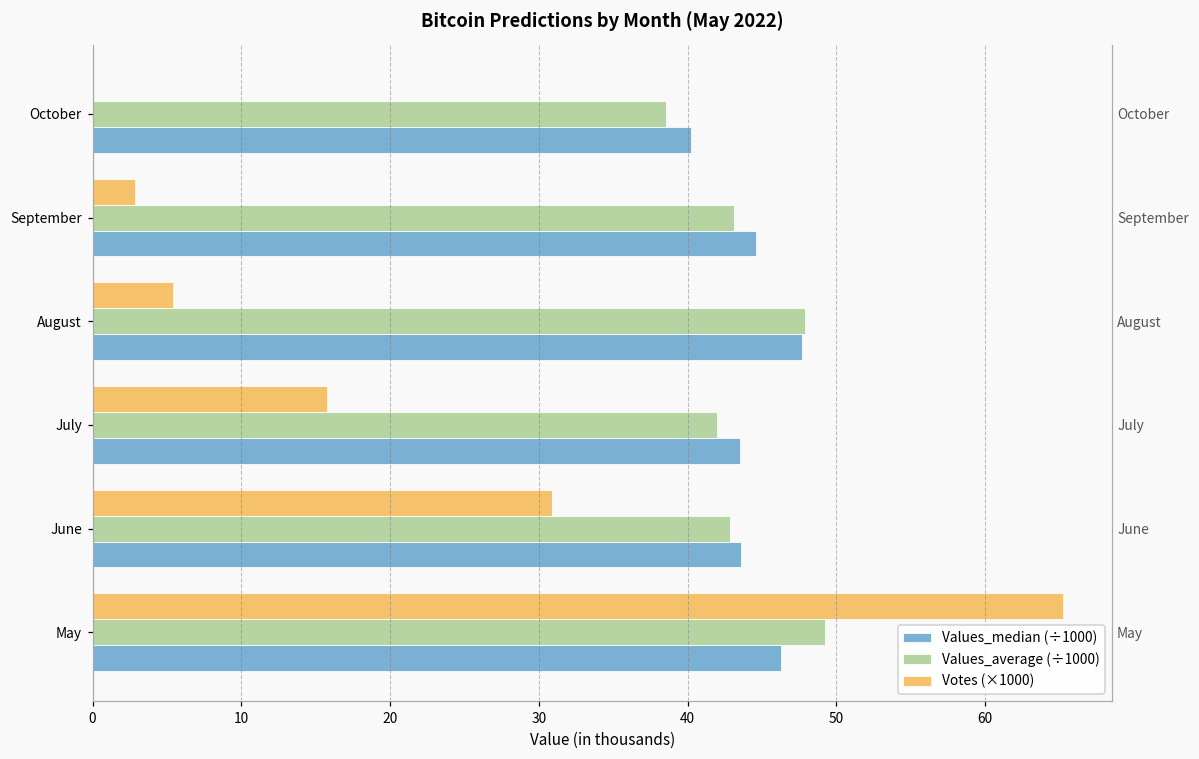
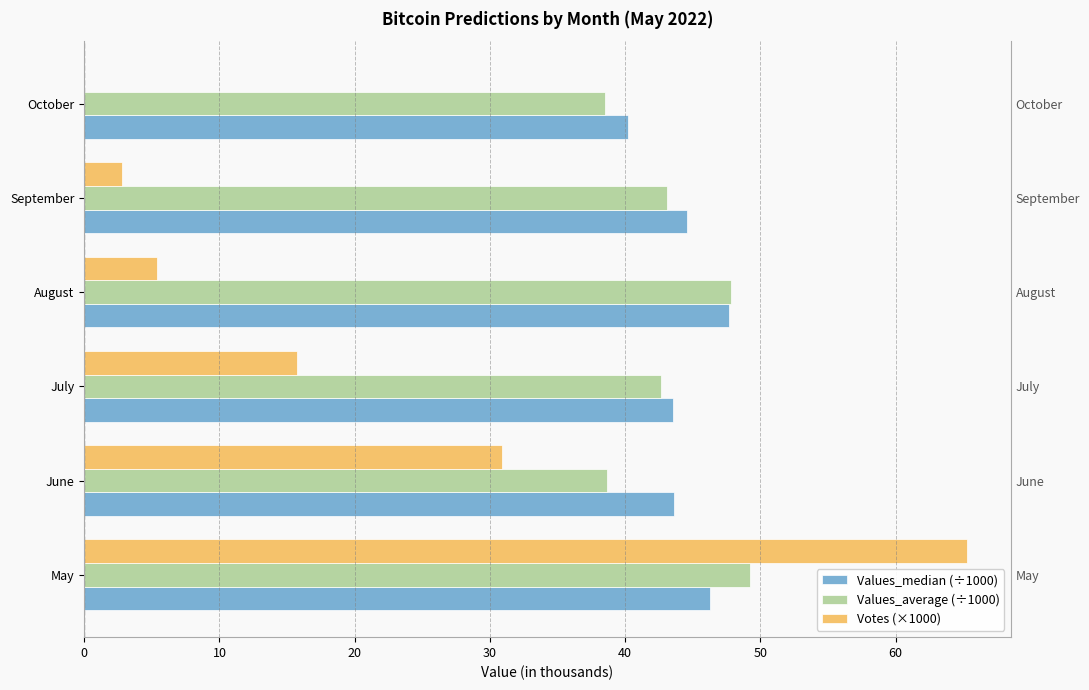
  {
    "Values_average (÷1000)": {
      "October": 38.5,
      "September": 43.1,
      "August": 47.9,
-     "July": 42.0,
-     "June": 42.9,
+     "July": 42.7,
+     "June": 38.7,
      "May": 49.2
    }
  }
